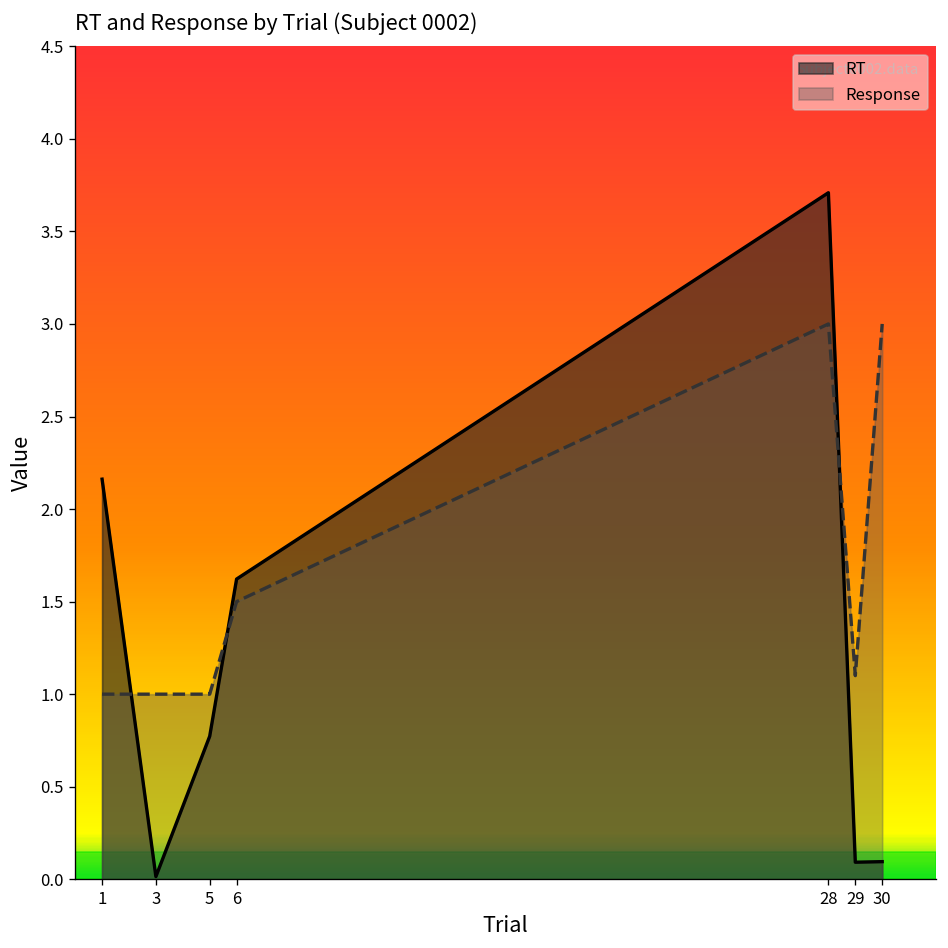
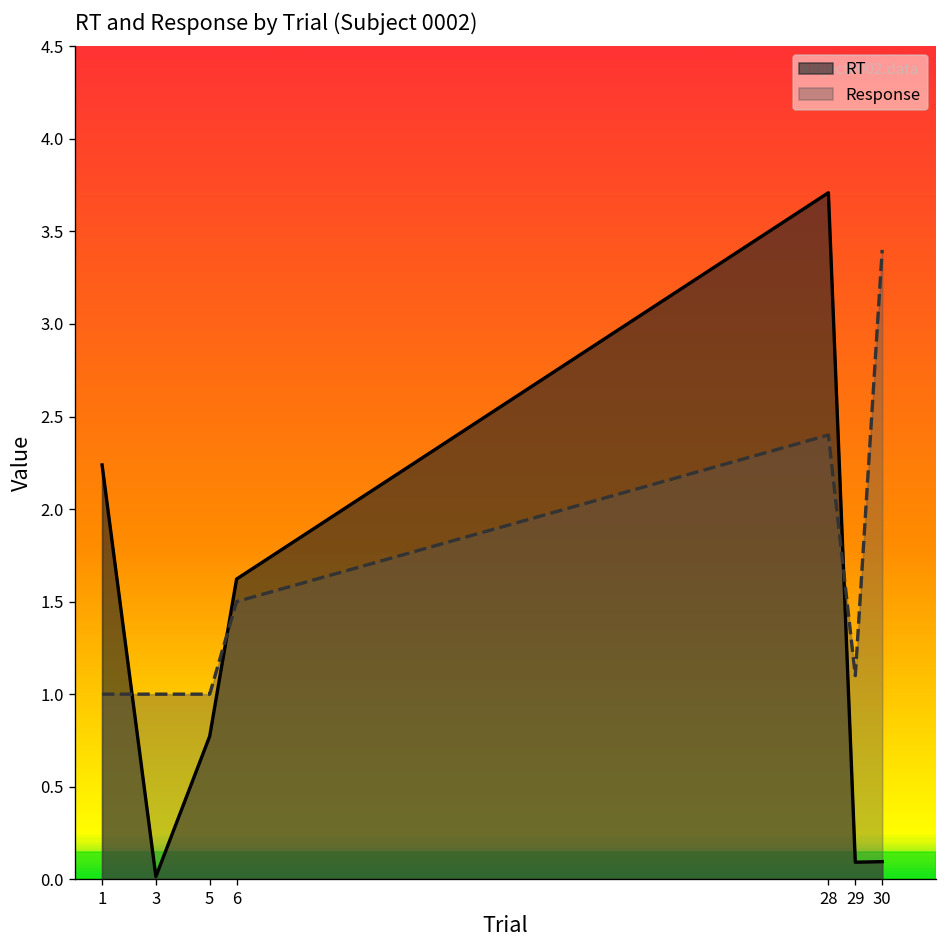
  {
    "RT": {
-     "1": 2.16,
+     "1": 2.24,
      "5": 0.77,
      "6": 1.62,
      "28": 3.71
    },
    "Response": {
      "1": 1.0,
      "3": 1.0,
      "5": 1.0,
      "6": 1.5,
-     "28": 3.0,
+     "28": 2.4,
      "29": 1.1,
-     "30": 3.0
+     "30": 3.4
    }
  }
